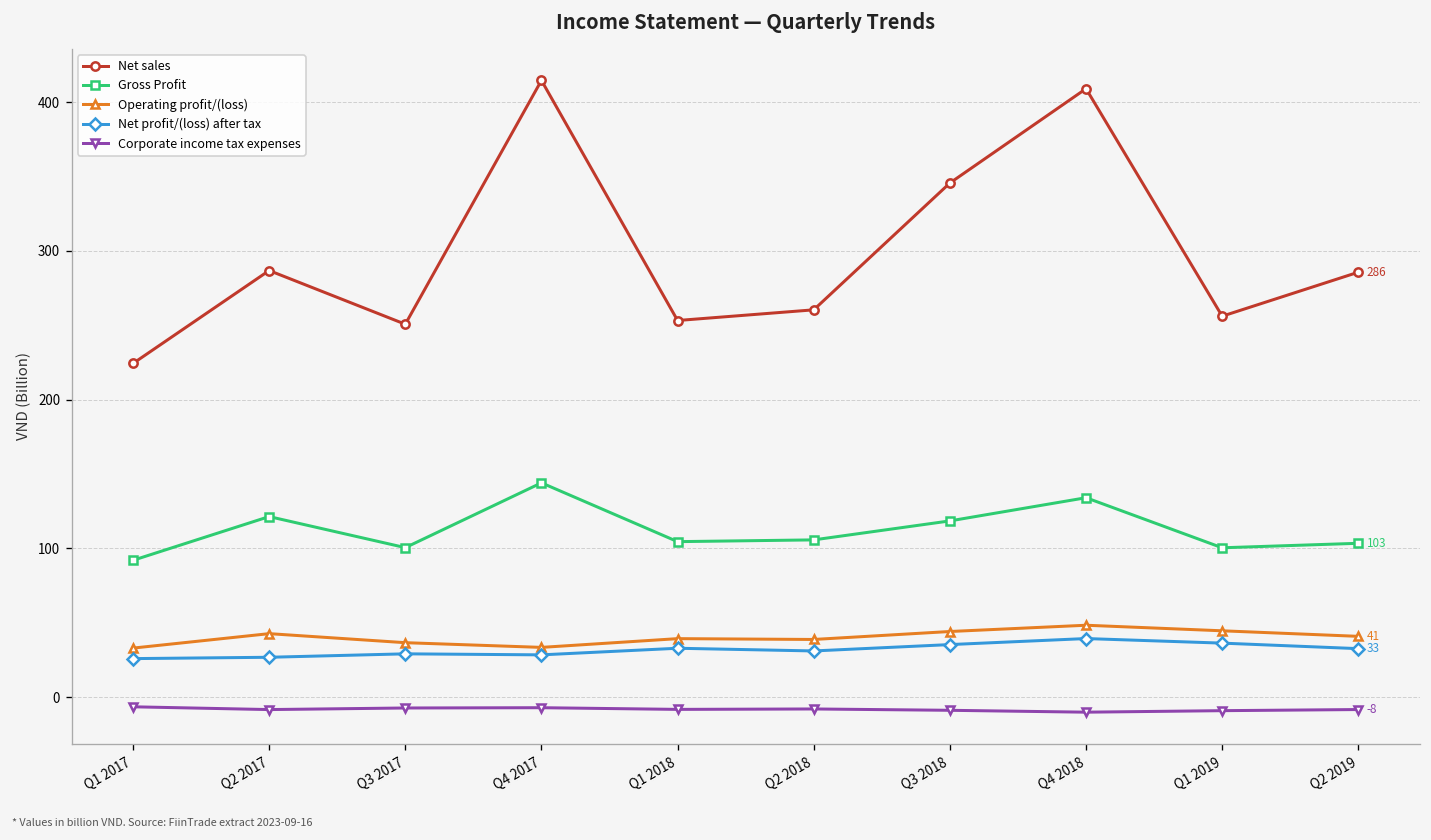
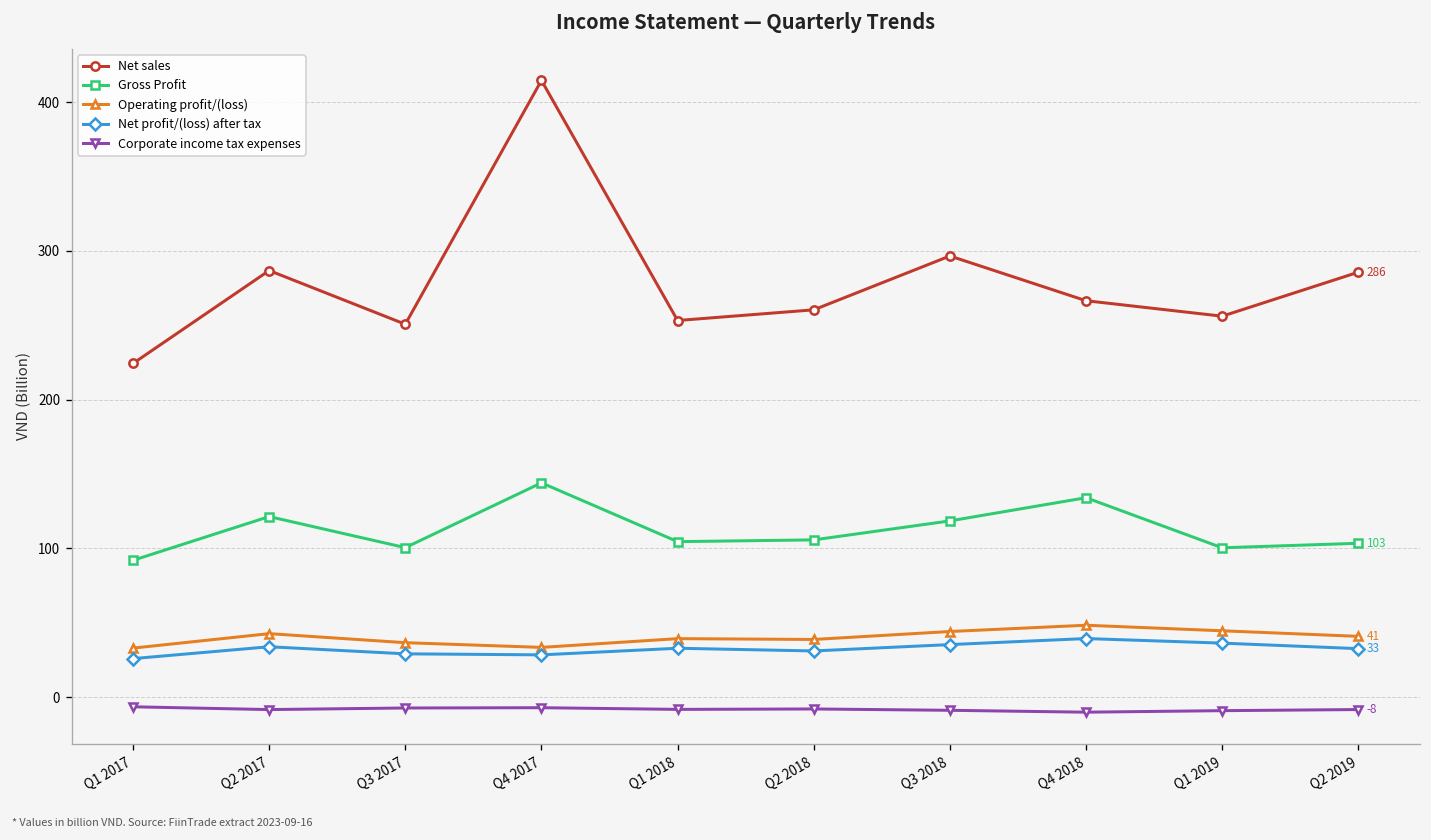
  {
    "Net sales": {
      "Q1 2017": 224,
      "Q2 2017": 287,
      "Q3 2017": 251,
      "Q4 2017": 415,
      "Q1 2018": 253,
      "Q2 2018": 260,
-     "Q3 2018": 346,
-     "Q4 2018": 409,
+     "Q3 2018": 297,
+     "Q4 2018": 266,
      "Q1 2019": 256
    },
    "Gross Profit": {
      "Q2 2019": 103
    },
    "Operating profit/(loss)": {
      "Q2 2019": 41
    },
    "Net profit/(loss) after tax": {
      "Q1 2017": 26,
-     "Q2 2017": 27,
+     "Q2 2017": 34,
      "Q3 2017": 29,
      "Q4 2017": 28,
      "Q1 2018": 33,
      "Q2 2018": 31,
      "Q3 2018": 35,
      "Q4 2018": 39,
      "Q1 2019": 36
    },
    "Corporate income tax expenses": {
      "Q2 2019": -8
    }
  }
